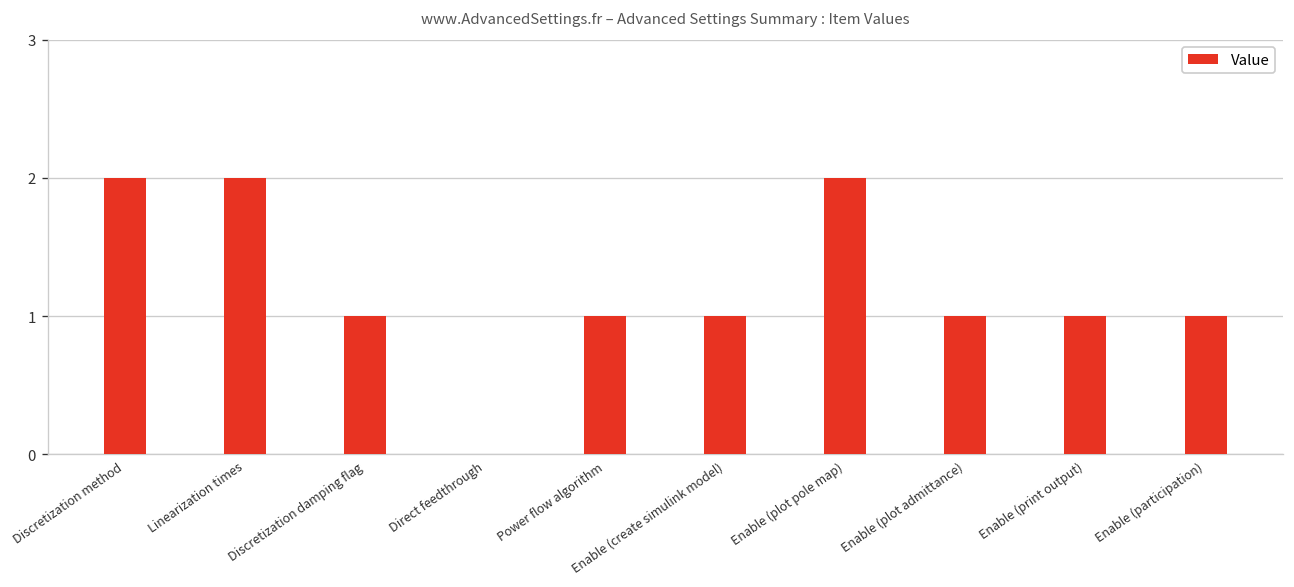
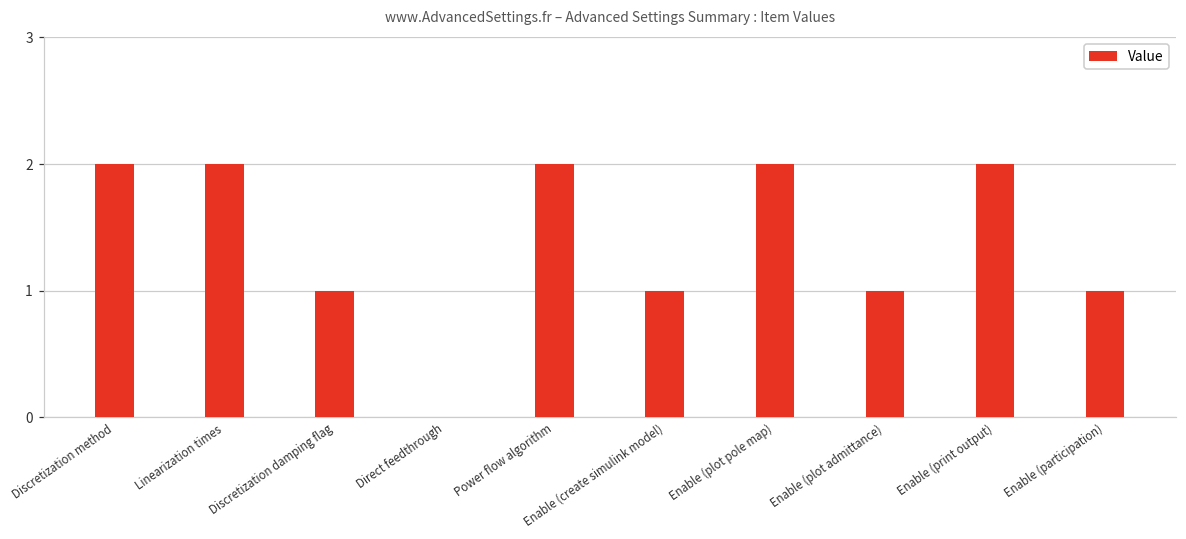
  {
    "Discretization method": 2,
    "Linearization times": 2,
    "Discretization damping flag": 1,
    "Direct feedthrough": 0,
-   "Power flow algorithm": 1,
+   "Power flow algorithm": 2,
    "Enable (create simulink model)": 1,
    "Enable (plot pole map)": 2,
    "Enable (plot admittance)": 1,
-   "Enable (print output)": 1,
+   "Enable (print output)": 2,
    "Enable (participation)": 1
  }
